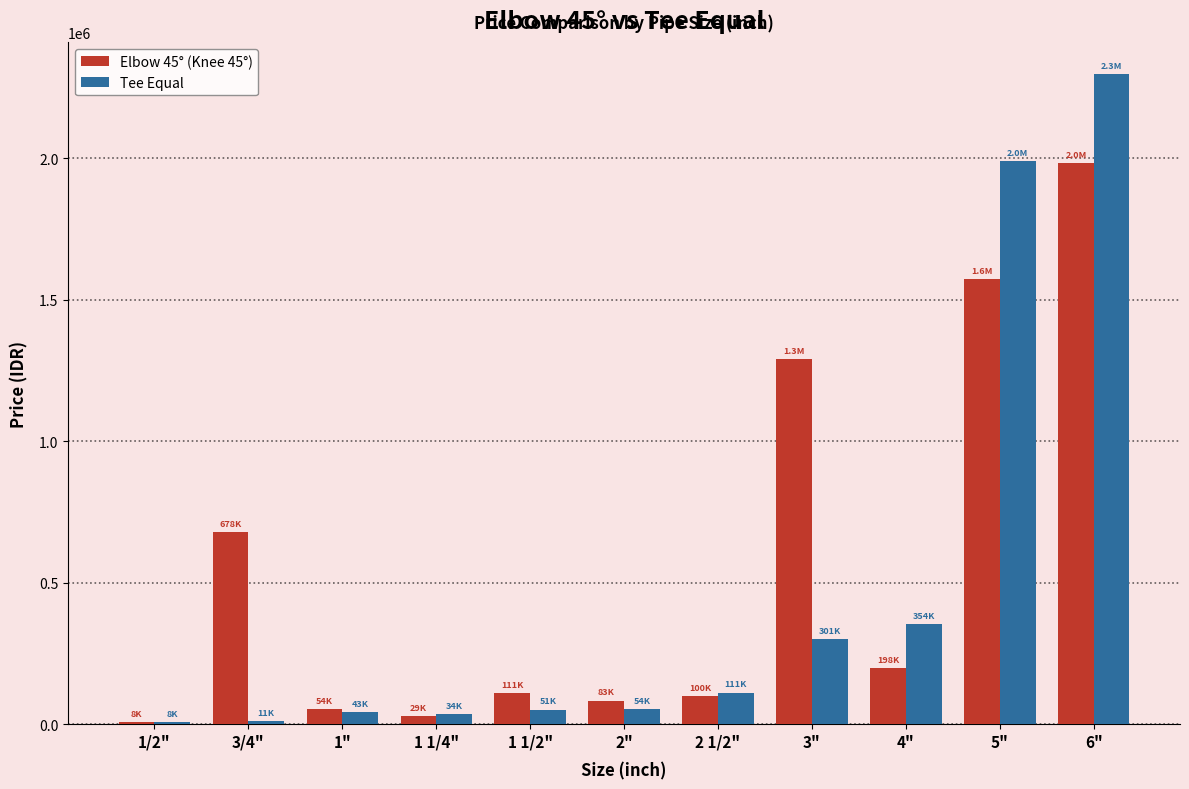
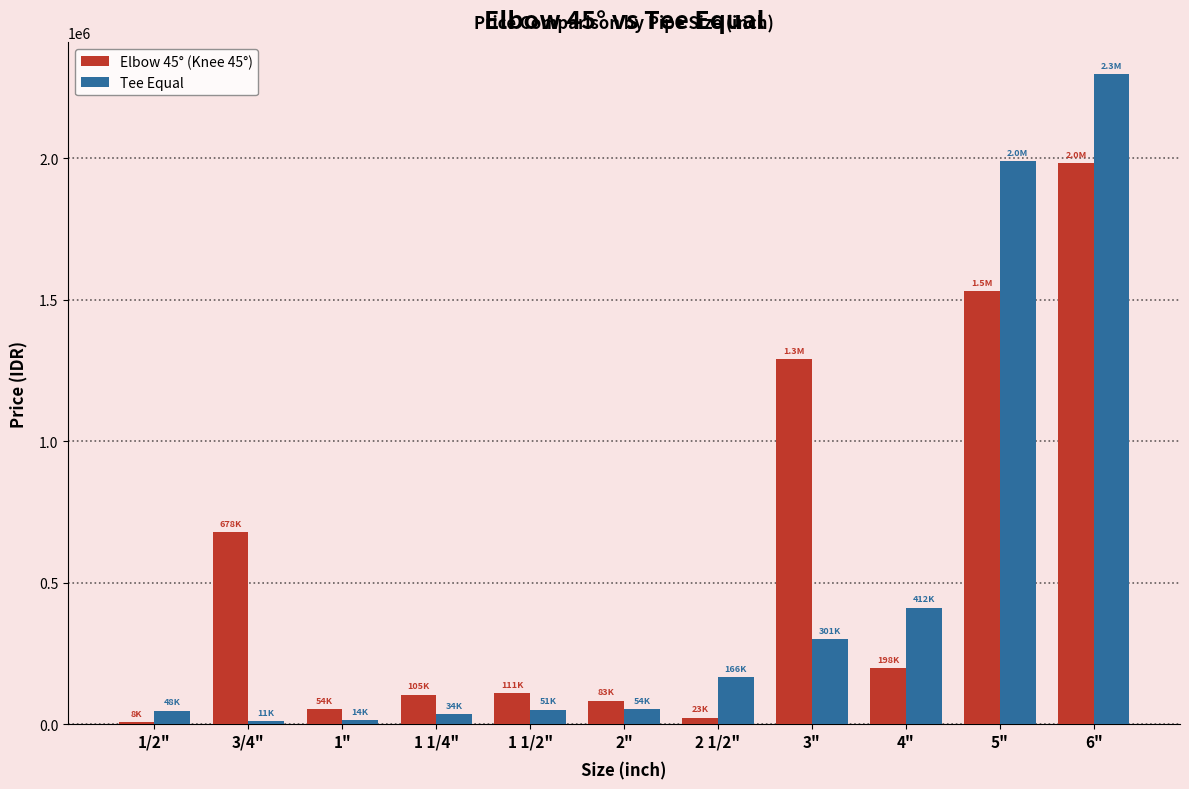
  {
    "Elbow 45° (Knee 45°)": {
      "1/2\"": "8K",
      "3/4\"": "678K",
      "1\"": "54K",
-     "1 1/4\"": "29K",
+     "1 1/4\"": "105K",
      "1 1/2\"": "111K",
      "2\"": "83K",
-     "2 1/2\"": "100K",
+     "2 1/2\"": "23K",
      "3\"": "1.3M",
      "4\"": "198K",
-     "5\"": "1.6M",
+     "5\"": "1.5M",
      "6\"": "2.0M"
    },
    "Tee Equal": {
-     "1/2\"": "8K",
+     "1/2\"": "48K",
      "3/4\"": "11K",
-     "1\"": "43K",
+     "1\"": "14K",
      "1 1/4\"": "34K",
      "1 1/2\"": "51K",
      "2\"": "54K",
-     "2 1/2\"": "111K",
+     "2 1/2\"": "166K",
      "3\"": "301K",
-     "4\"": "354K",
+     "4\"": "412K",
      "5\"": "2.0M",
      "6\"": "2.3M"
    }
  }
